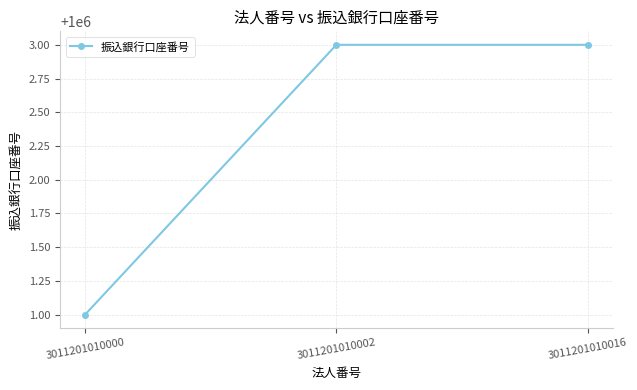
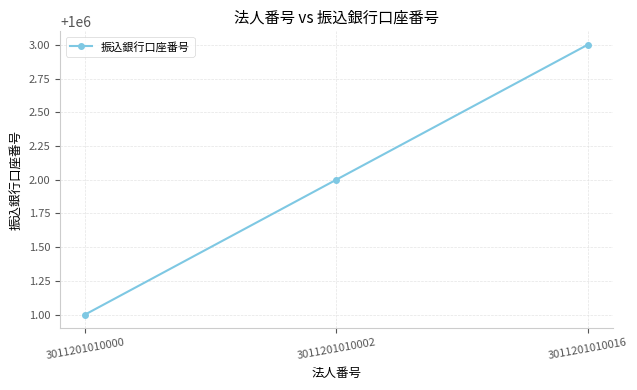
  {
    "3011201010000": 1000001,
-   "3011201010002": 1000003,
+   "3011201010002": 1000002,
    "3011201010016": 1000003
  }
